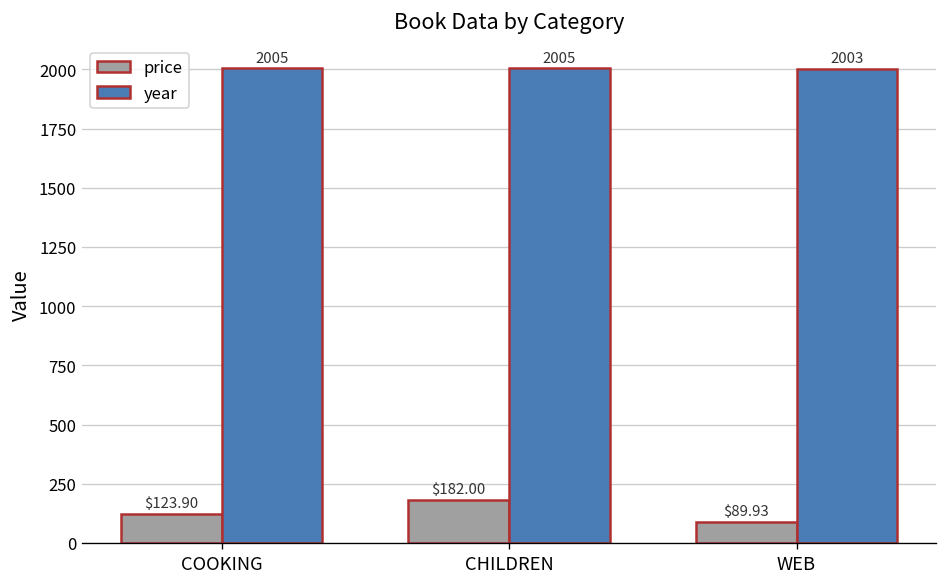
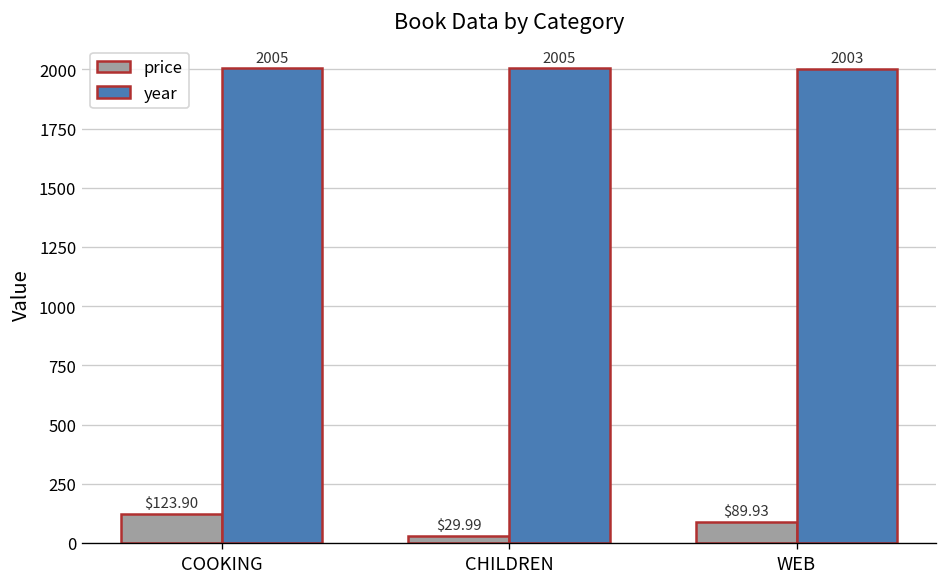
  {
    "price": {
      "COOKING": "$123.90",
-     "CHILDREN": "$182.00",
+     "CHILDREN": "$29.99",
      "WEB": "$89.93"
    },
    "year": {
      "COOKING": "2005",
      "CHILDREN": "2005",
      "WEB": "2003"
    }
  }
